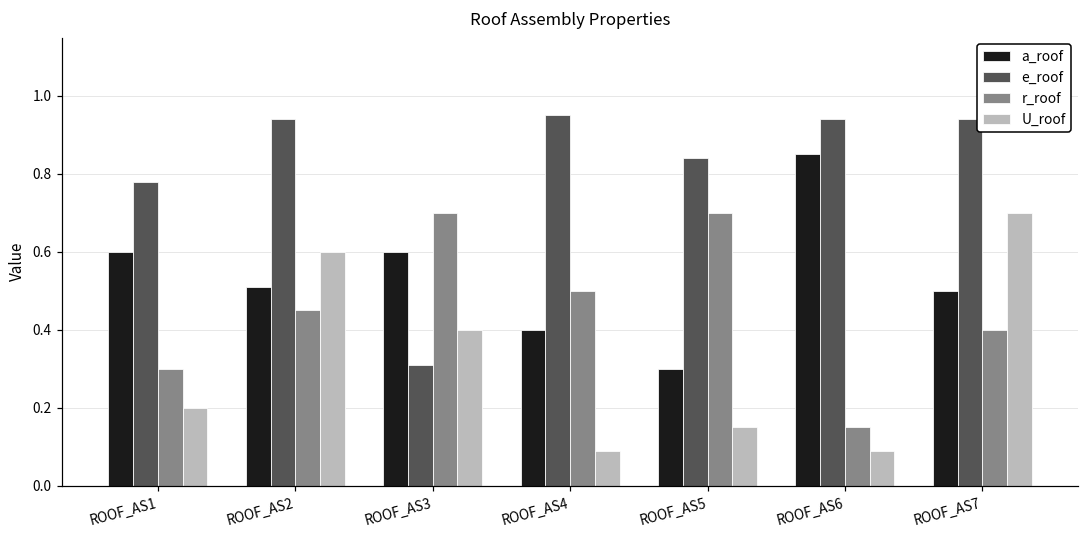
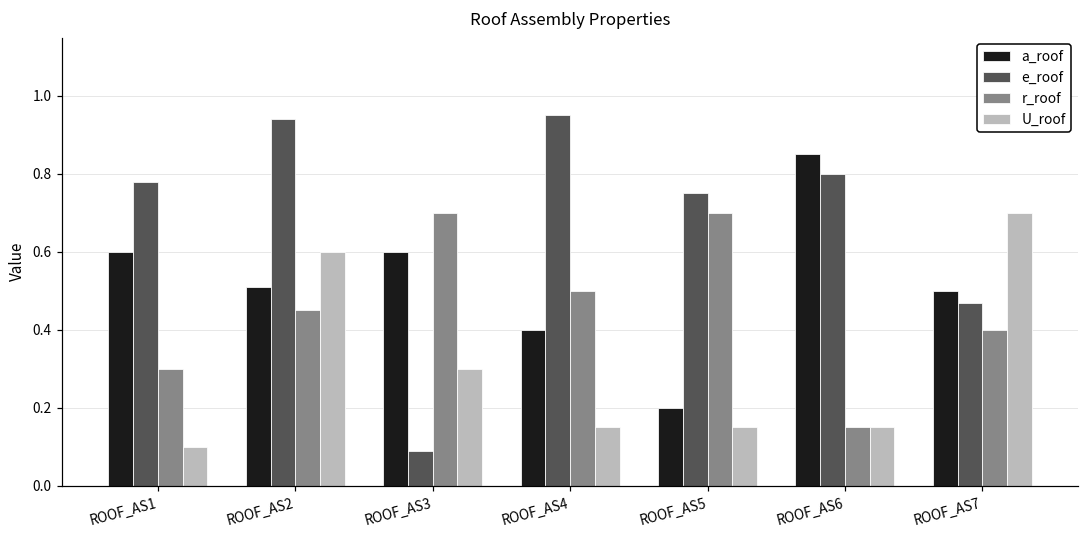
  {
    "a_roof": {
      "ROOF_AS1": 0.6,
      "ROOF_AS2": 0.51,
      "ROOF_AS3": 0.6,
      "ROOF_AS4": 0.4,
-     "ROOF_AS5": 0.3,
+     "ROOF_AS5": 0.2,
      "ROOF_AS6": 0.85,
      "ROOF_AS7": 0.5
    },
    "e_roof": {
      "ROOF_AS1": 0.78,
      "ROOF_AS2": 0.94,
-     "ROOF_AS3": 0.31,
+     "ROOF_AS3": 0.09,
      "ROOF_AS4": 0.95,
-     "ROOF_AS5": 0.84,
-     "ROOF_AS6": 0.94,
-     "ROOF_AS7": 0.94
+     "ROOF_AS5": 0.75,
+     "ROOF_AS6": 0.80,
+     "ROOF_AS7": 0.47
    },
    "r_roof": {
      "ROOF_AS1": 0.30,
      "ROOF_AS2": 0.45,
      "ROOF_AS3": 0.70,
      "ROOF_AS4": 0.50,
      "ROOF_AS5": 0.70,
      "ROOF_AS6": 0.15,
      "ROOF_AS7": 0.40
    },
    "U_roof": {
-     "ROOF_AS1": 0.2,
+     "ROOF_AS1": 0.1,
      "ROOF_AS2": 0.60,
-     "ROOF_AS3": 0.4,
-     "ROOF_AS4": 0.09,
+     "ROOF_AS3": 0.3,
+     "ROOF_AS4": 0.15,
      "ROOF_AS5": 0.15,
-     "ROOF_AS6": 0.09,
+     "ROOF_AS6": 0.15,
      "ROOF_AS7": 0.70
    }
  }
